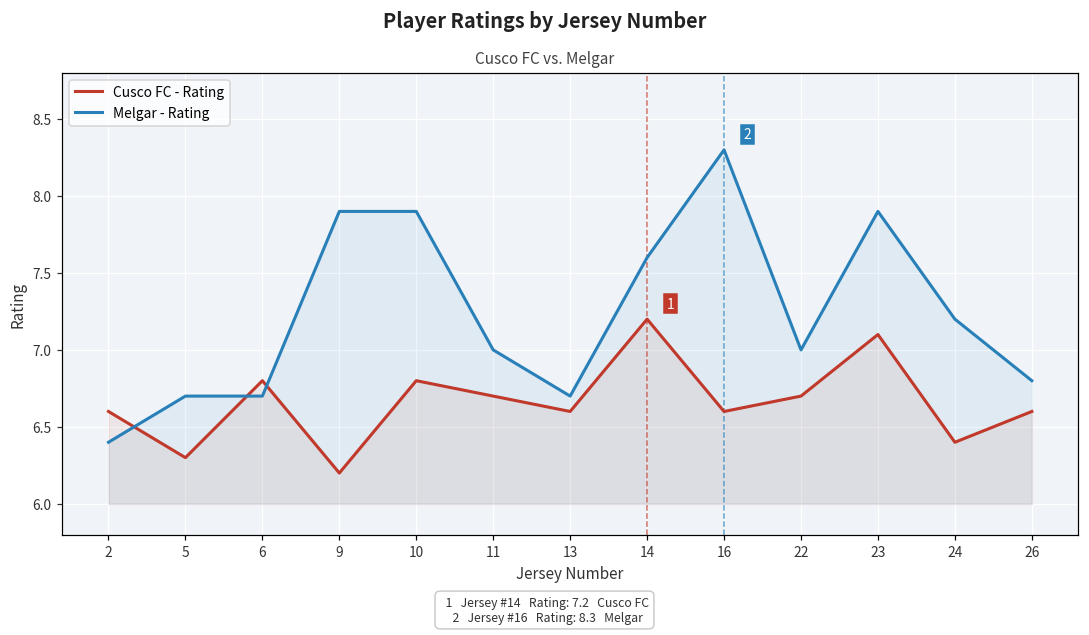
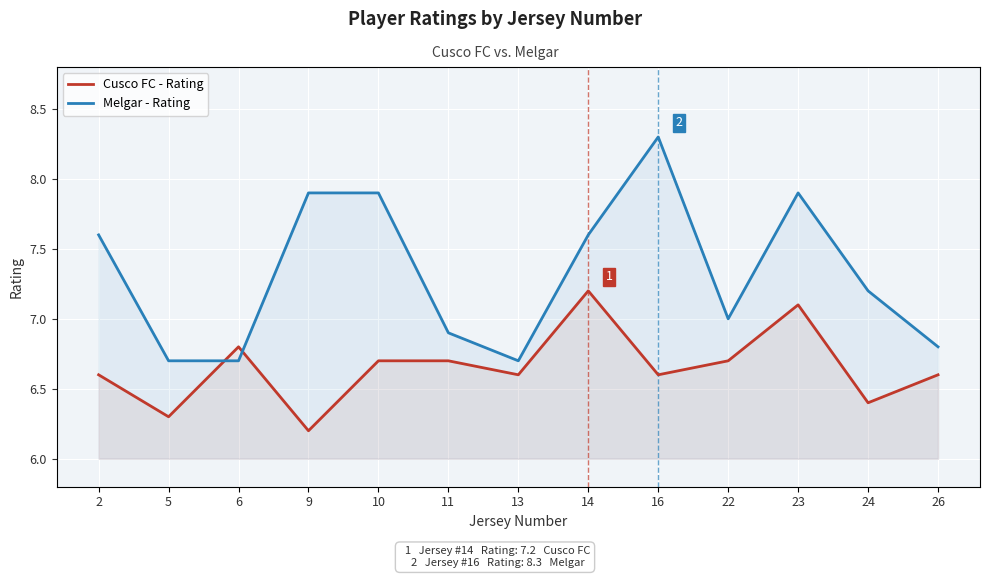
  {
    "Cusco FC - Rating": {
      "2": 6.6,
      "5": 6.3,
      "6": 6.8,
      "9": 6.2,
-     "10": 6.8,
+     "10": 6.7,
      "11": 6.7,
      "13": 6.6,
      "16": 6.6,
      "22": 6.7,
      "23": 7.1,
      "24": 6.4,
      "26": 6.6
    },
    "Melgar - Rating": {
-     "2": 6.4,
+     "2": 7.6,
      "5": 6.7,
      "6": 6.7,
      "9": 7.9,
      "10": 7.9,
-     "11": 7.0,
+     "11": 6.9,
      "13": 6.7,
      "14": 7.6,
      "22": 7.0,
      "23": 7.9,
      "24": 7.2,
      "26": 6.8
    }
  }
